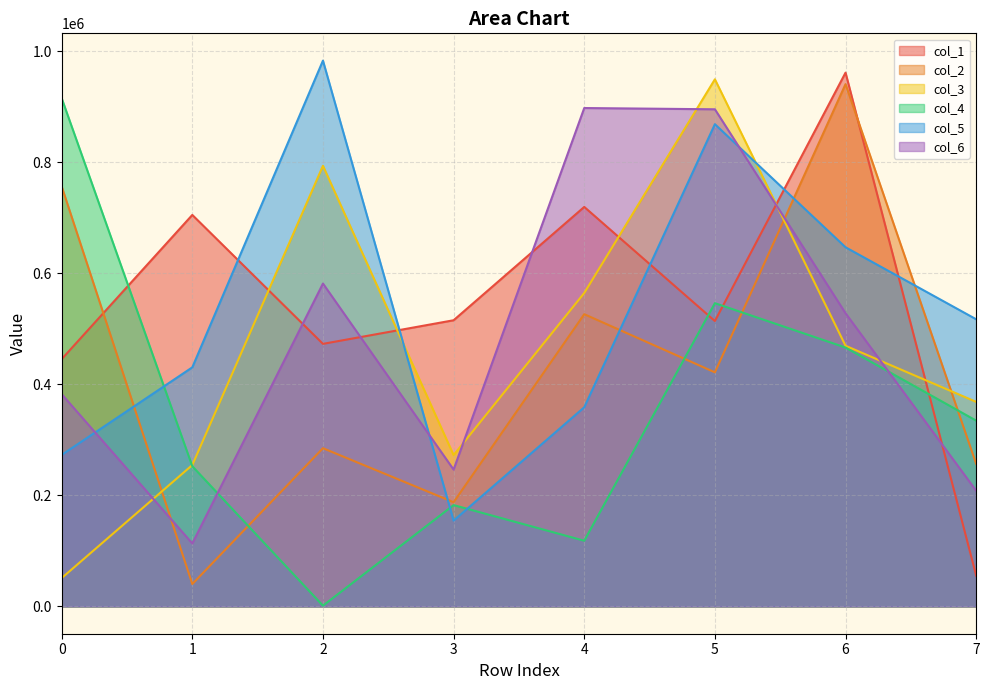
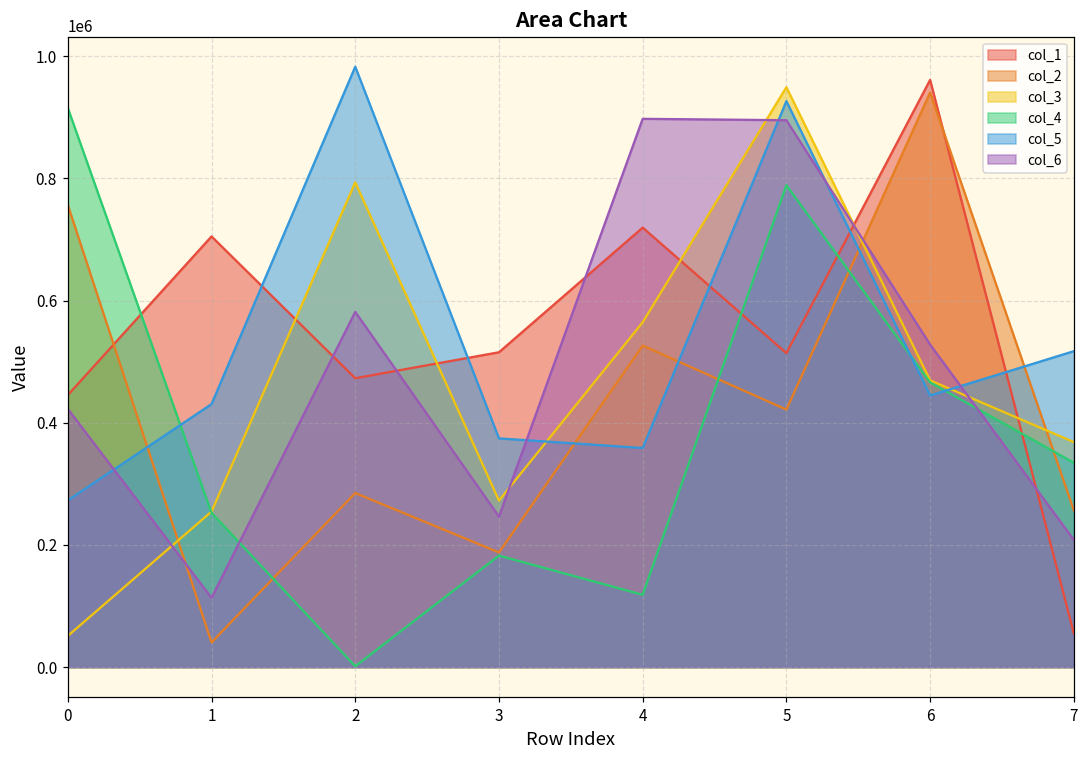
  {
    "col_4": {
      "0": 920000,
      "2": 0,
      "3": 180000,
      "4": 120000,
-     "5": 550000,
+     "5": 790000,
      "7": 330000
    },
    "col_5": {
      "0": 270000,
      "1": 430000,
      "2": 980000,
-     "3": 150000,
+     "3": 370000,
      "4": 360000,
-     "5": 870000,
-     "6": 650000,
+     "5": 930000,
+     "6": 440000,
      "7": 520000
    },
    "col_6": {
-     "0": 380000,
+     "0": 420000,
      "1": 110000,
      "2": 580000,
      "3": 250000,
      "4": 900000,
      "5": 900000,
      "6": 530000,
      "7": 210000
    }
  }
